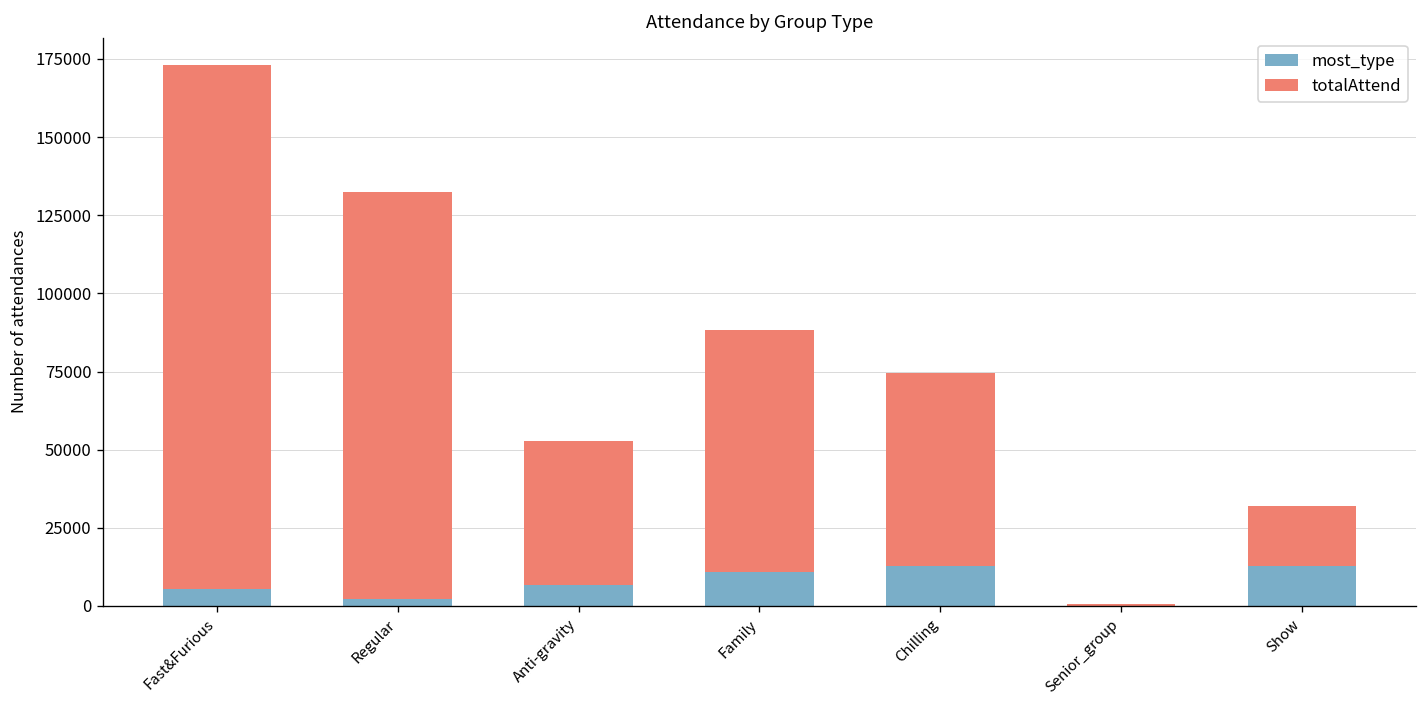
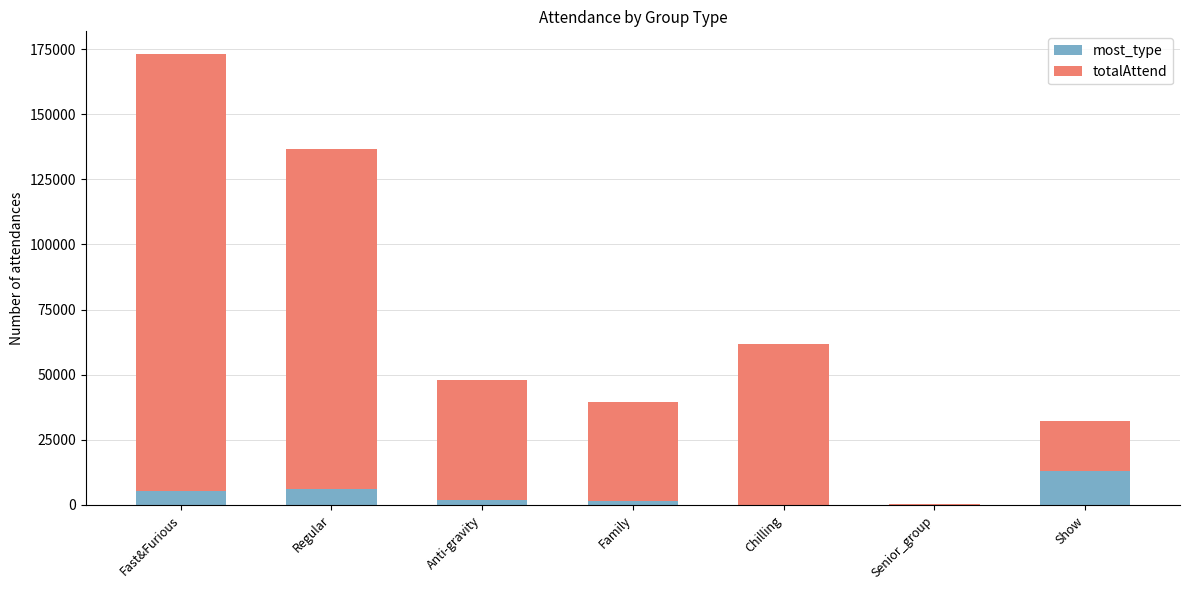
  {
    "most_type": {
      "Fast&Furious": 5000,
-     "Regular": 2000,
-     "Anti-gravity": 7000,
-     "Family": 11000,
-     "Chilling": 13000,
+     "Regular": 6000,
+     "Anti-gravity": 2000,
+     "Family": 2000,
+     "Chilling": 0,
      "Show": 13000
    },
    "totalAttend": {
      "Fast&Furious": 168000,
      "Regular": 130000,
      "Anti-gravity": 46000,
-     "Family": 77000,
+     "Family": 38000,
      "Chilling": 62000,
      "Show": 19000
    }
  }
